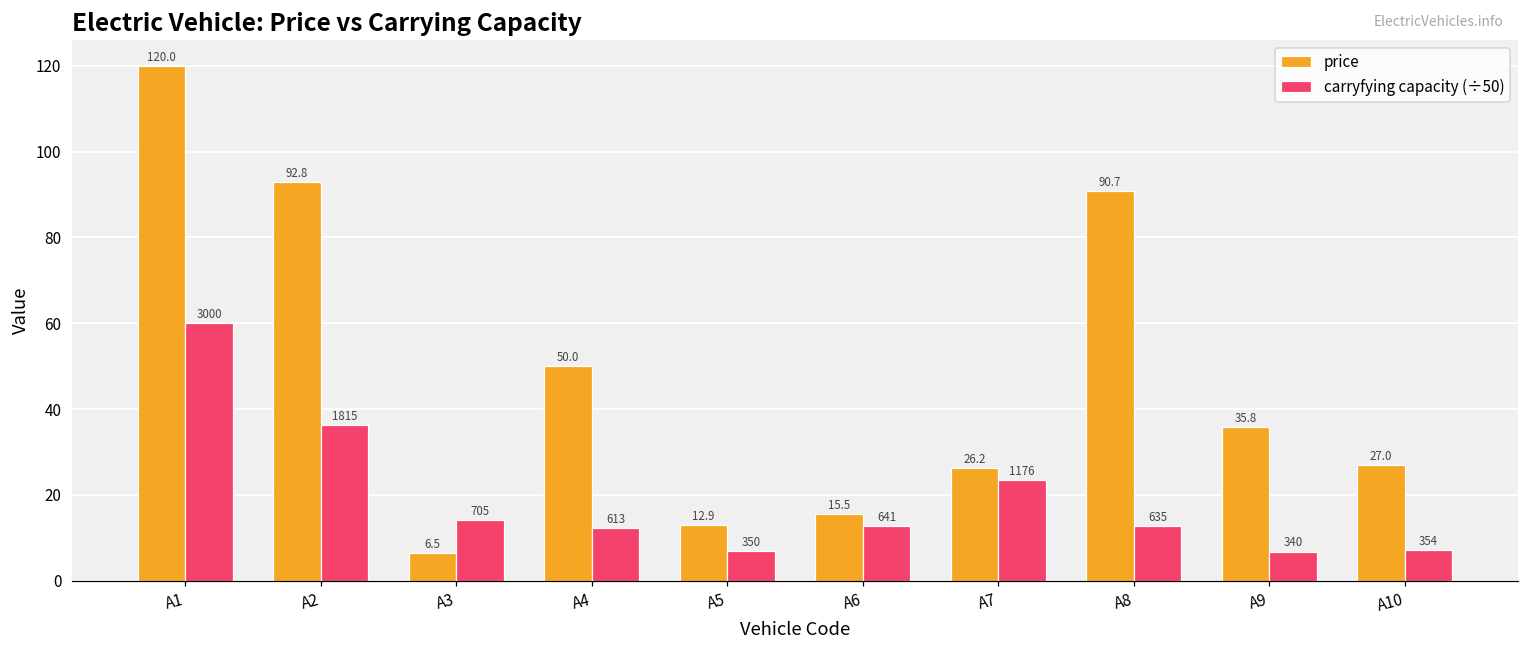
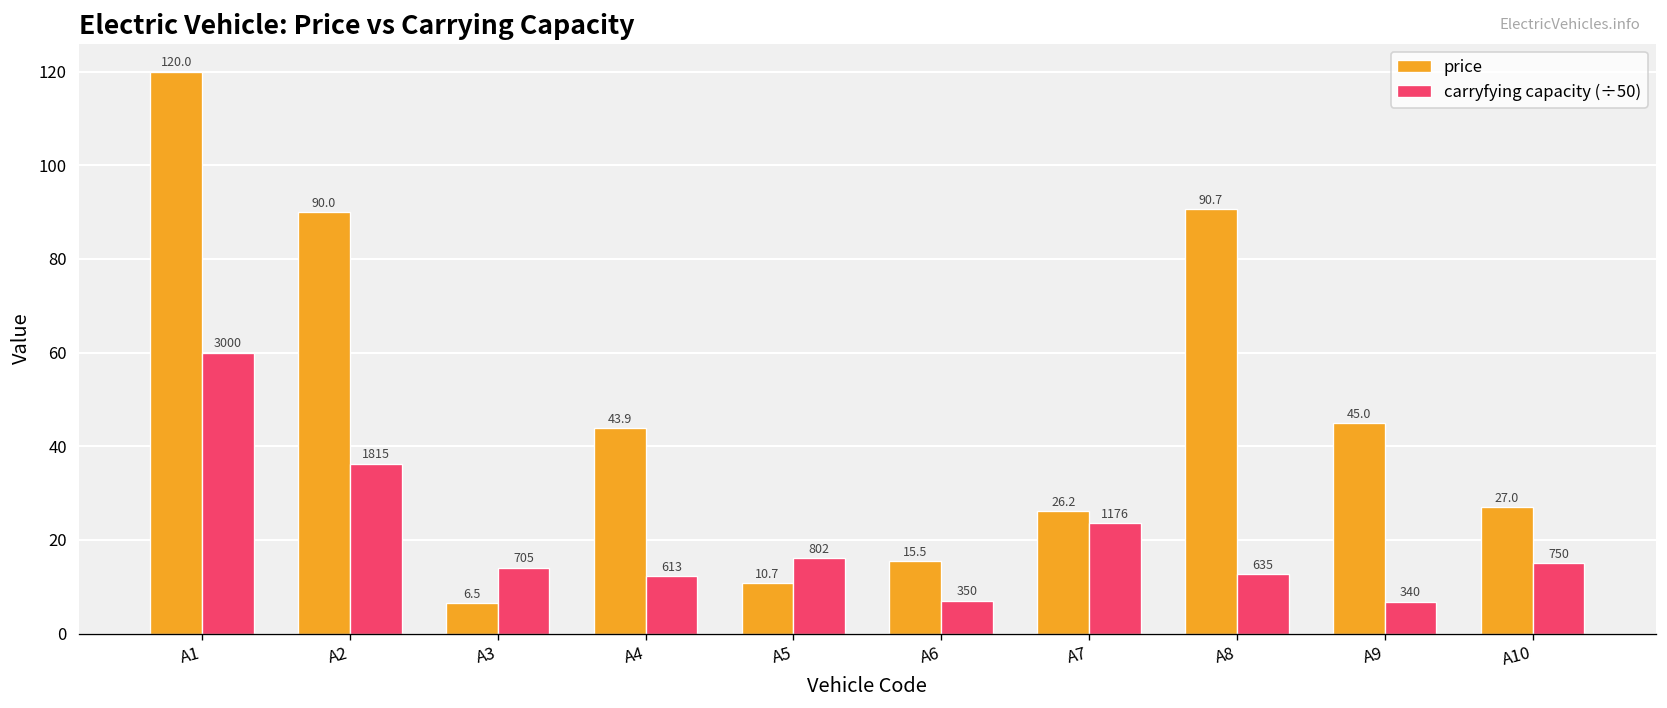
  {
    "price": {
      "A1": 120.0,
-     "A2": 92.8,
+     "A2": 90.0,
      "A3": 6.5,
-     "A4": 50.0,
-     "A5": 12.9,
+     "A4": 43.9,
+     "A5": 10.7,
      "A6": 15.5,
      "A7": 26.2,
      "A8": 90.7,
-     "A9": 35.8,
+     "A9": 45.0,
      "A10": 27.0
    },
    "carryfying capacity (÷50)": {
-     "A5": 350,
-     "A6": 641,
-     "A10": 354
+     "A5": 802,
+     "A6": 350,
+     "A10": 750
    }
  }
